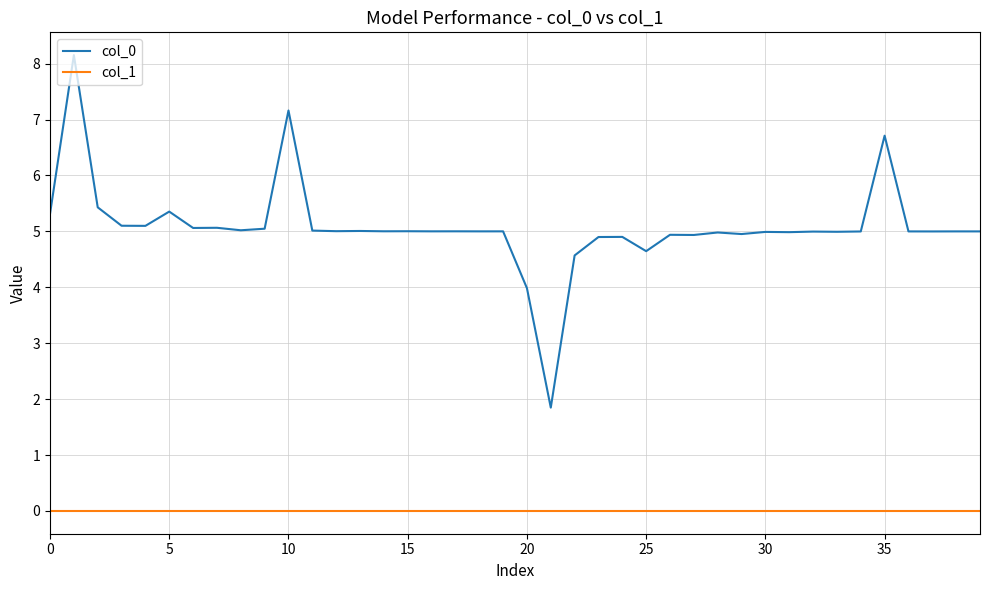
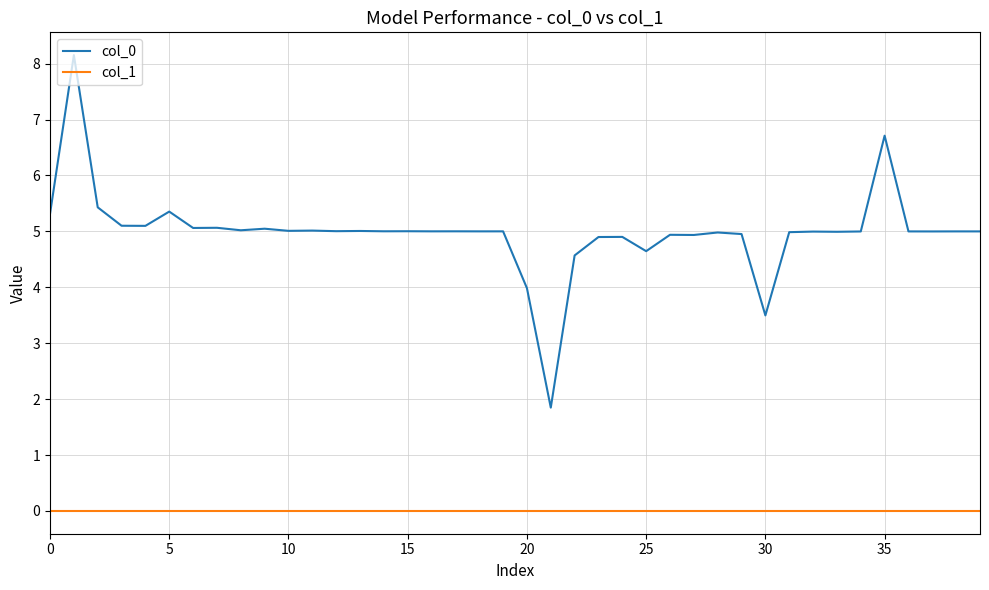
  {
    "col_0": {
      "0": 5.3,
      "5": 5.4,
-     "10": 7.2,
+     "10": 5.0,
      "15": 5.0,
      "20": 4.0,
      "25": 4.6,
-     "30": 5.0,
+     "30": 3.5,
      "35": 6.7
    },
    "col_1": {
      "0": 0.0,
      "5": 0.0,
      "10": 0.0,
      "15": 0.0,
      "20": 0.0,
      "25": 0.0,
      "30": 0.0,
      "35": 0.0
    }
  }
